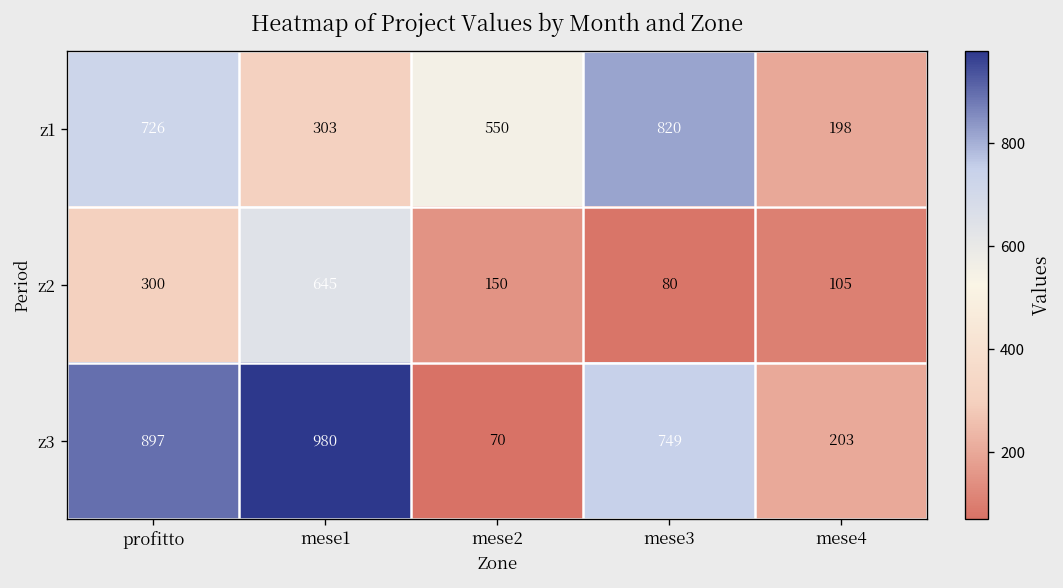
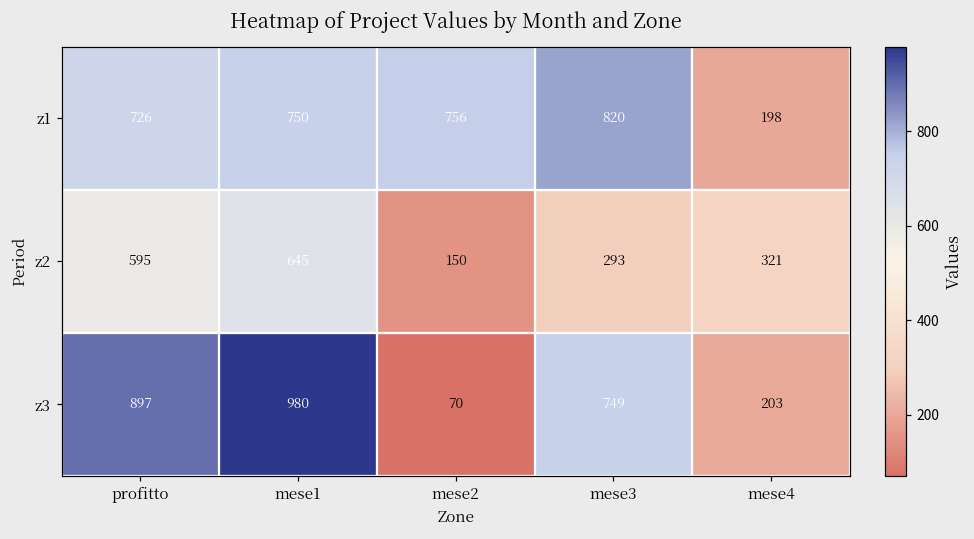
  {
    "z1": {
      "profitto": 726,
-     "mese1": 303,
-     "mese2": 550,
+     "mese1": 750,
+     "mese2": 756,
      "mese3": 820,
      "mese4": 198
    },
    "z2": {
-     "profitto": 300,
+     "profitto": 595,
      "mese2": 150,
-     "mese3": 80,
-     "mese4": 105
+     "mese3": 293,
+     "mese4": 321
    },
    "z3": {
      "profitto": 897,
      "mese1": 980,
      "mese2": 70,
      "mese3": 749,
      "mese4": 203
    }
  }
